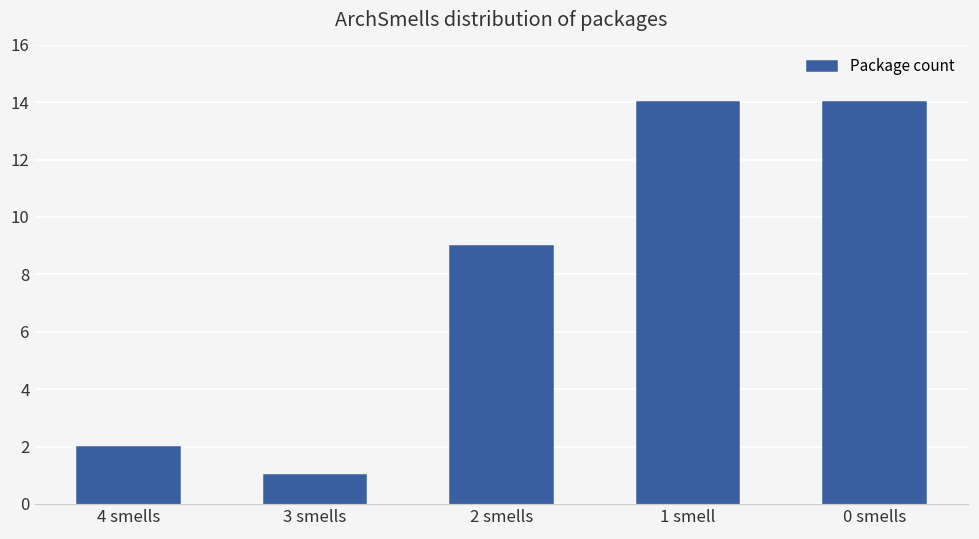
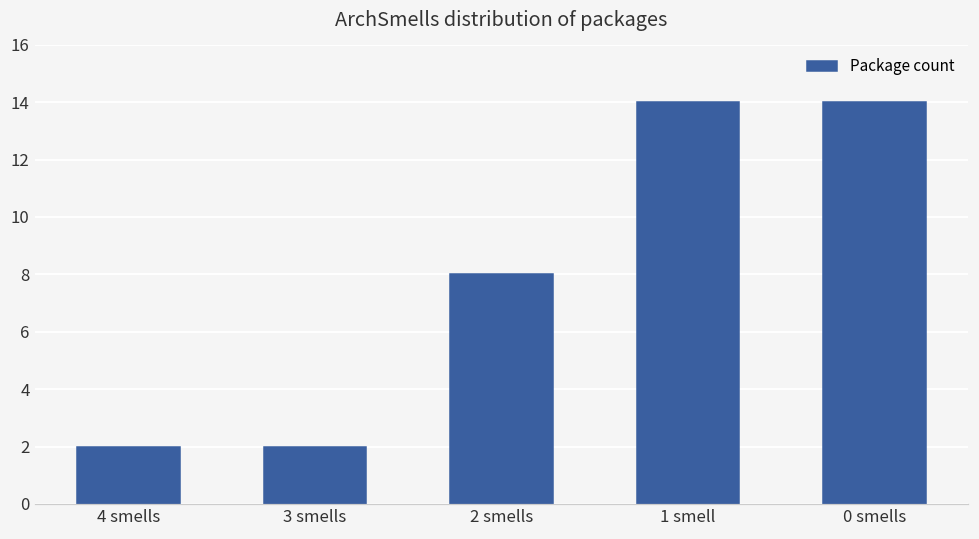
  {
    "4 smells": 2,
-   "3 smells": 1,
-   "2 smells": 9,
+   "3 smells": 2,
+   "2 smells": 8,
    "1 smell": 14,
    "0 smells": 14
  }
